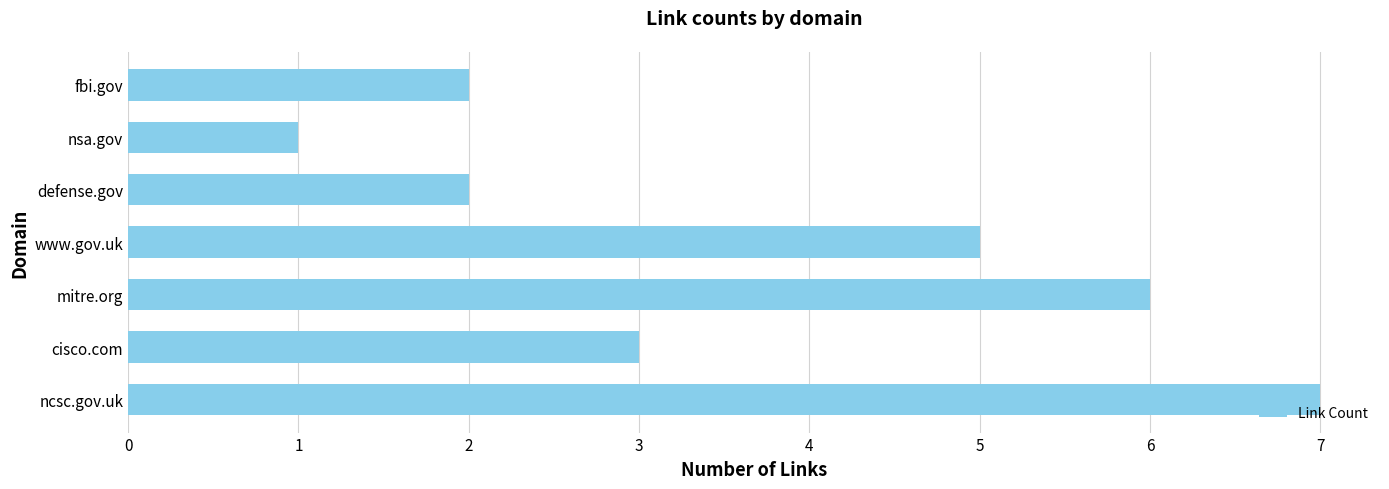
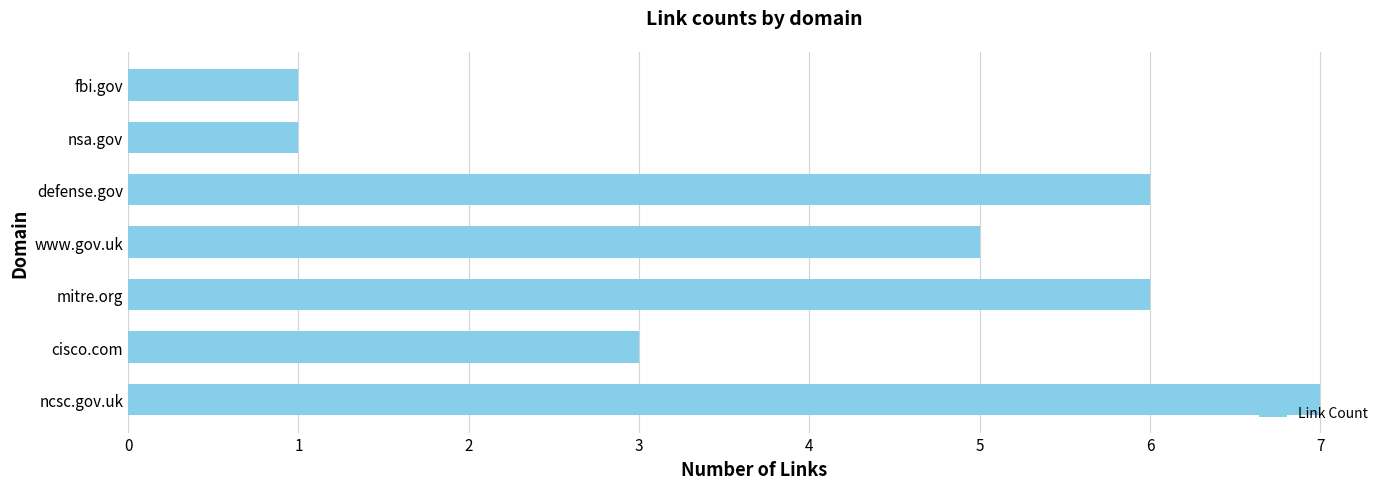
  {
-   "fbi.gov": 2,
+   "fbi.gov": 1,
    "nsa.gov": 1,
-   "defense.gov": 2,
+   "defense.gov": 6,
    "www.gov.uk": 5,
    "mitre.org": 6,
    "cisco.com": 3,
    "ncsc.gov.uk": 7
  }
